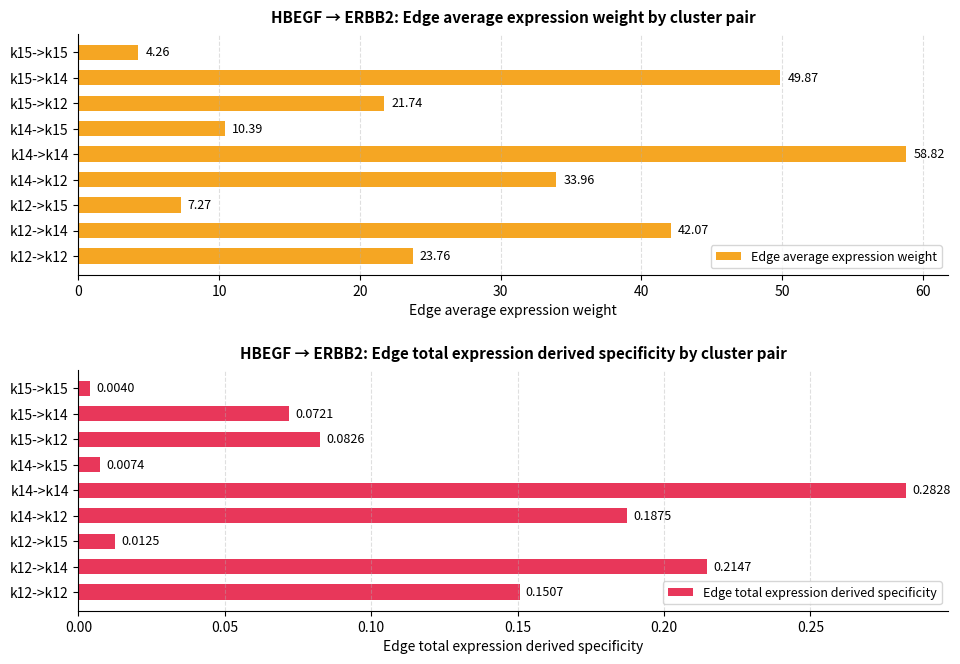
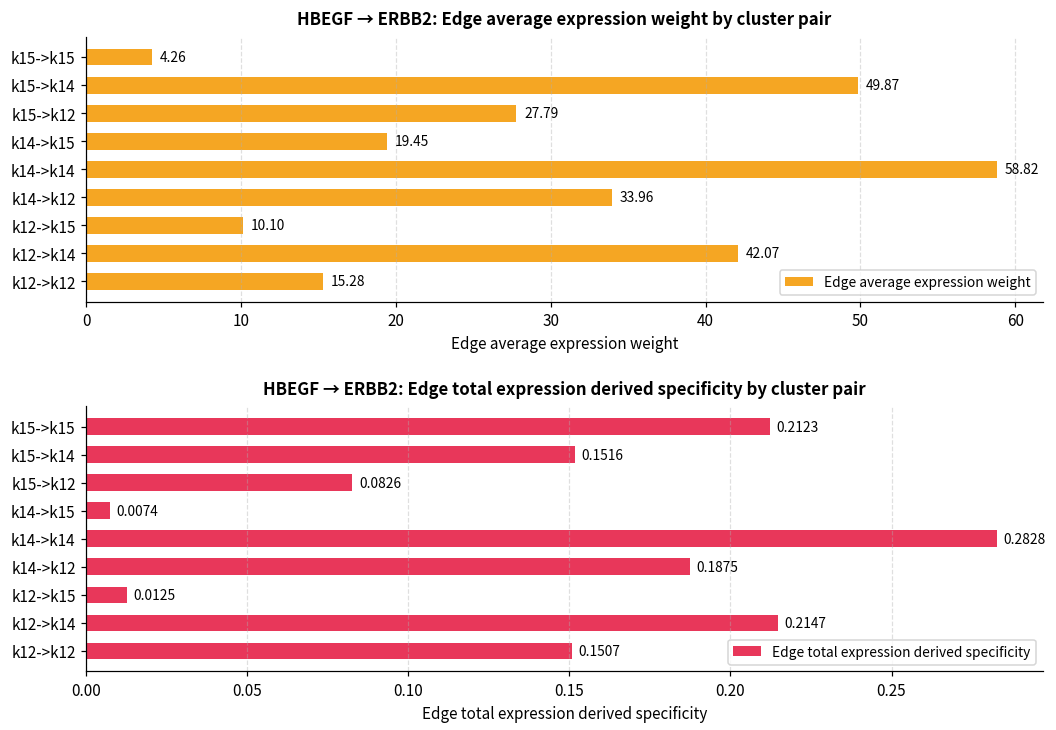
  {
    "HBEGF → ERBB2: Edge average expression weight by cluster pair": {
      "k15->k15": 4.26,
      "k15->k14": 49.87,
-     "k15->k12": 21.74,
-     "k14->k15": 10.39,
+     "k15->k12": 27.79,
+     "k14->k15": 19.45,
      "k14->k14": 58.82,
      "k14->k12": 33.96,
-     "k12->k15": 7.27,
+     "k12->k15": 10.10,
      "k12->k14": 42.07,
-     "k12->k12": 23.76
+     "k12->k12": 15.28
    },
    "HBEGF → ERBB2: Edge total expression derived specificity by cluster pair": {
-     "k15->k15": 0.0040,
-     "k15->k14": 0.0721,
+     "k15->k15": 0.2123,
+     "k15->k14": 0.1516,
      "k15->k12": 0.0826,
      "k14->k15": 0.0074,
      "k14->k14": 0.2828,
      "k14->k12": 0.1875,
      "k12->k15": 0.0125,
      "k12->k14": 0.2147,
      "k12->k12": 0.1507
    }
  }
